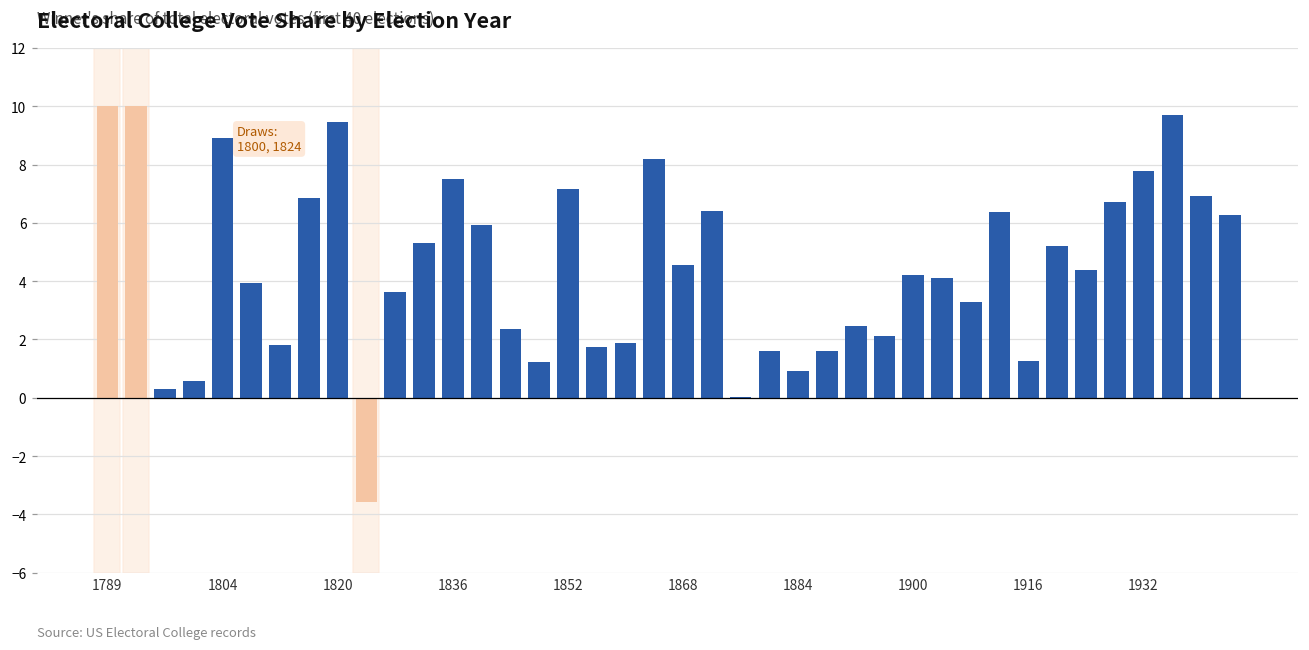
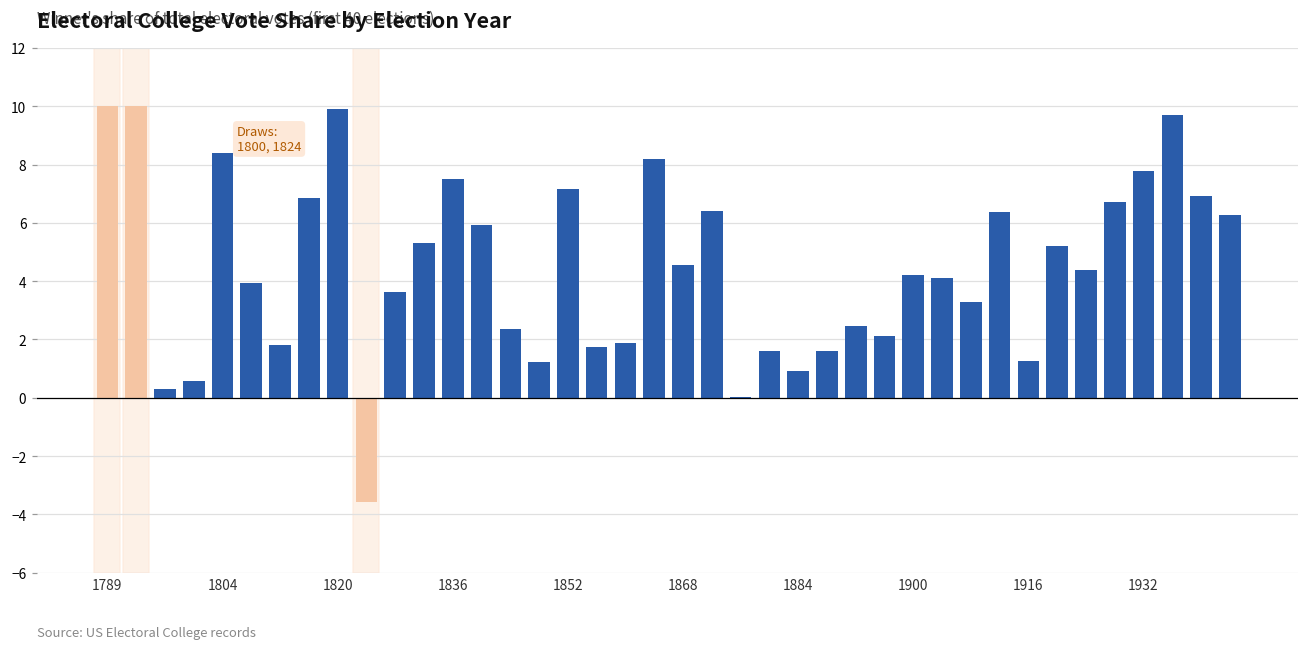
  {
    "1789": 10.0,
-   "1804": 8.9,
-   "1820": 9.5,
+   "1804": 8.4,
+   "1820": 9.9,
    "1836": 7.5,
    "1852": 7.2,
    "1868": 4.6,
    "1884": 0.9,
    "1900": 4.2,
    "1916": 1.3,
    "1932": 7.8
  }
